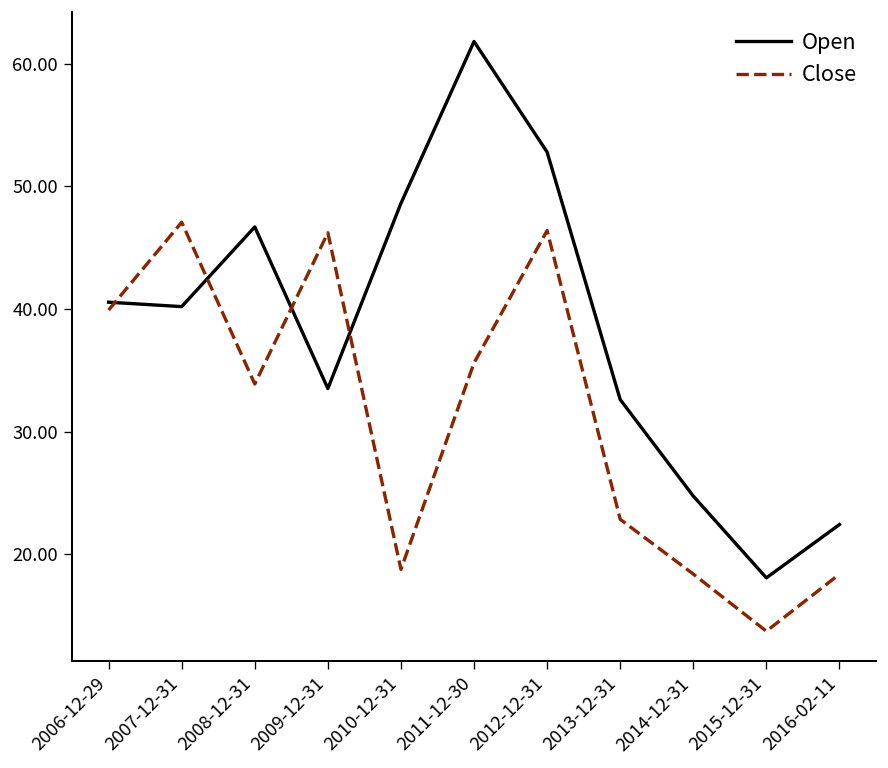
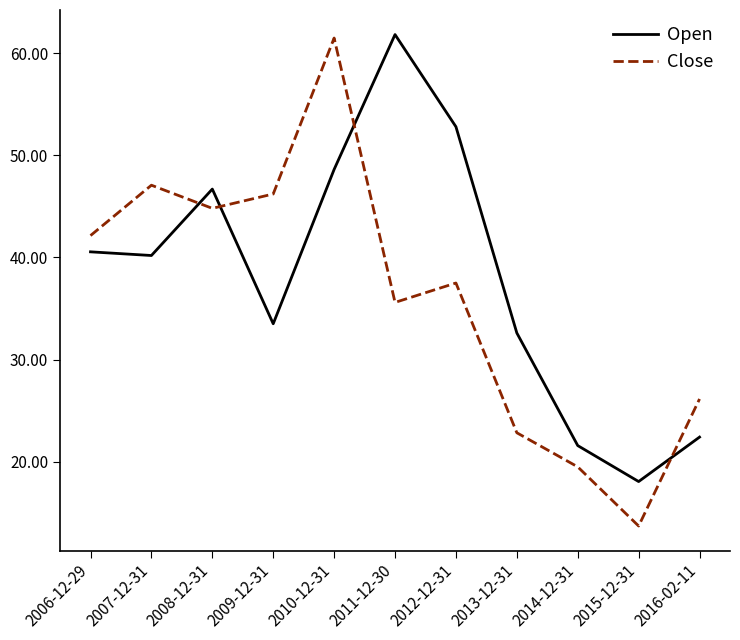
  {
    "Open": {
      "2006-12-29": 40.6,
      "2007-12-31": 40.2,
      "2008-12-31": 46.7,
      "2009-12-31": 33.5,
      "2010-12-31": 48.6,
      "2011-12-30": 61.8,
      "2012-12-31": 52.8,
      "2013-12-31": 32.6,
-     "2014-12-31": 24.7,
+     "2014-12-31": 21.6,
      "2015-12-31": 18.1,
      "2016-02-11": 22.4
    },
    "Close": {
-     "2006-12-29": 39.9,
+     "2006-12-29": 42.1,
      "2007-12-31": 47.1,
-     "2008-12-31": 33.9,
+     "2008-12-31": 44.8,
      "2009-12-31": 46.2,
-     "2010-12-31": 18.8,
+     "2010-12-31": 61.5,
      "2011-12-30": 35.6,
-     "2012-12-31": 46.4,
+     "2012-12-31": 37.5,
      "2013-12-31": 22.8,
-     "2014-12-31": 18.4,
+     "2014-12-31": 19.5,
      "2015-12-31": 13.7,
-     "2016-02-11": 18.4
+     "2016-02-11": 26.2
    }
  }
